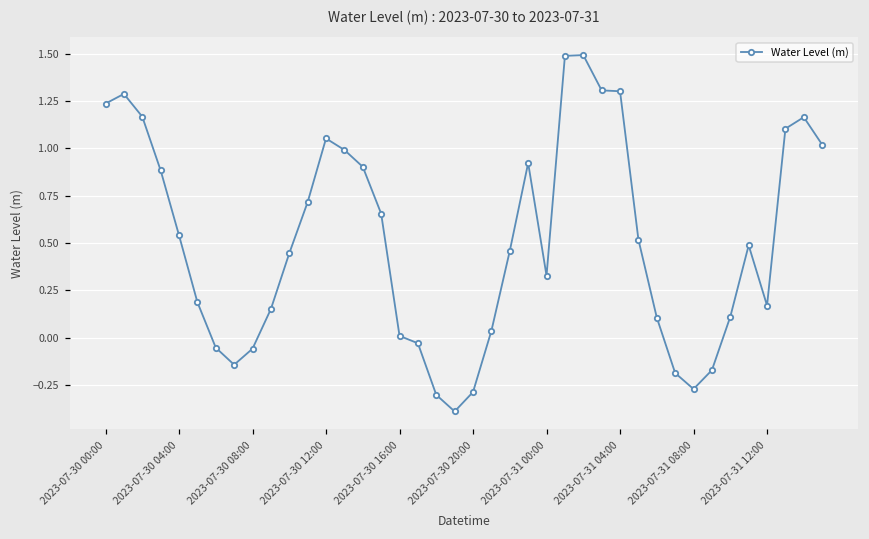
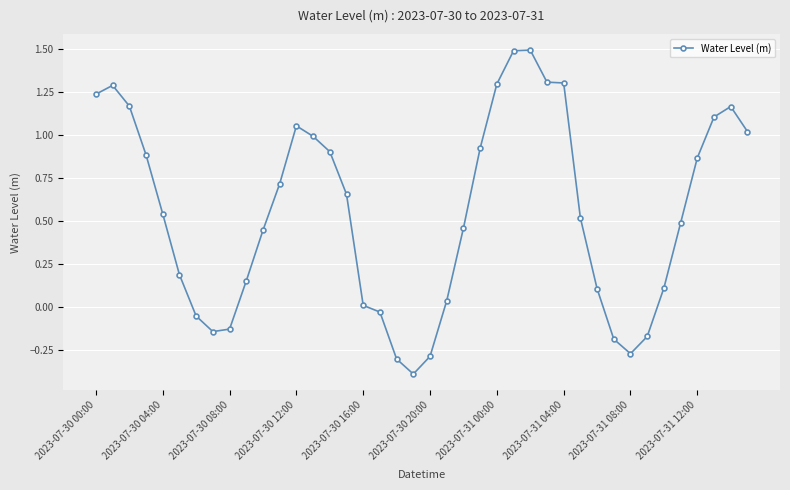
  {
    "2023-07-30 00:00": 1.24,
    "2023-07-30 04:00": 0.54,
-   "2023-07-30 08:00": -0.06,
+   "2023-07-30 08:00": -0.13,
    "2023-07-30 12:00": 1.05,
    "2023-07-30 16:00": 0.01,
    "2023-07-30 20:00": -0.29,
-   "2023-07-31 00:00": 0.33,
+   "2023-07-31 00:00": 1.30,
    "2023-07-31 04:00": 1.30,
    "2023-07-31 08:00": -0.27,
-   "2023-07-31 12:00": 0.17
+   "2023-07-31 12:00": 0.87
  }
